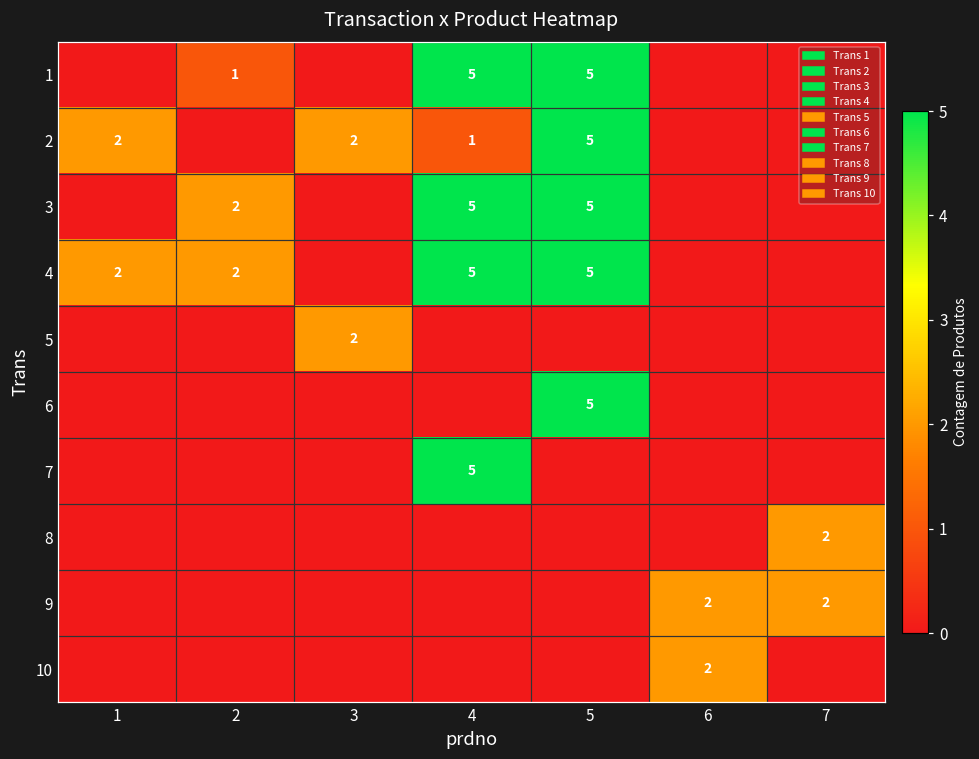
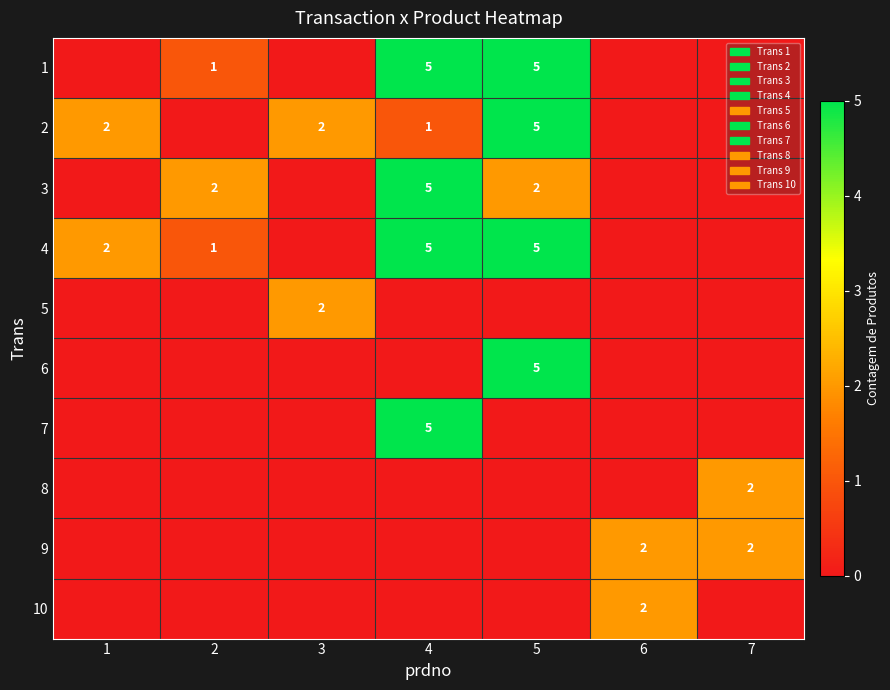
  {
    "1": {
      "2": 1,
      "4": 5,
      "5": 5
    },
    "2": {
      "1": 2,
      "3": 2,
      "4": 1,
      "5": 5
    },
    "3": {
      "2": 2,
      "4": 5,
-     "5": 5
+     "5": 2
    },
    "4": {
      "1": 2,
-     "2": 2,
+     "2": 1,
      "4": 5,
      "5": 5
    },
    "5": {
      "3": 2
    },
    "6": {
      "5": 5
    },
    "7": {
      "4": 5
    },
    "8": {
      "7": 2
    },
    "9": {
      "6": 2,
      "7": 2
    },
    "10": {
      "6": 2
    }
  }
